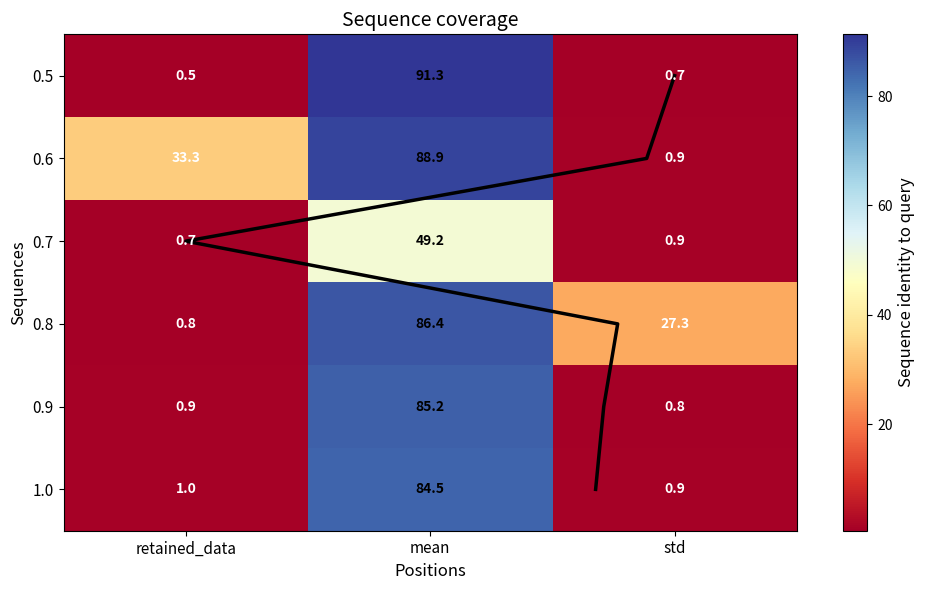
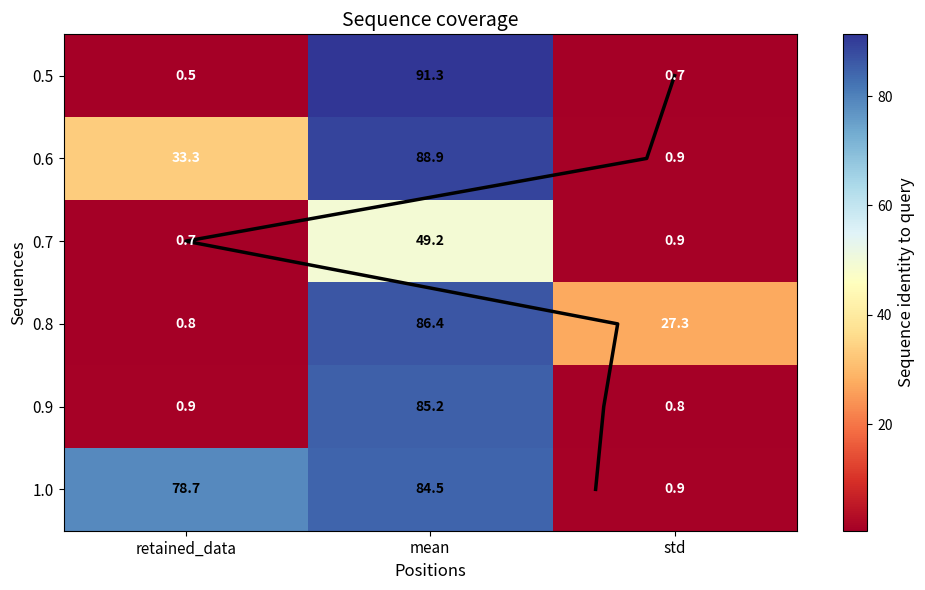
  {
    "0.5": {
      "retained_data": 0.5,
      "mean": 91.3
    },
    "0.6": {
      "retained_data": 33.3,
      "mean": 88.9,
      "std": 0.9
    },
    "0.7": {
      "mean": 49.2,
      "std": 0.9
    },
    "0.8": {
      "retained_data": 0.8,
      "mean": 86.4,
      "std": 27.3
    },
    "0.9": {
      "retained_data": 0.9,
      "mean": 85.2,
      "std": 0.8
    },
    "1.0": {
-     "retained_data": 1.0,
+     "retained_data": 78.7,
      "mean": 84.5,
      "std": 0.9
    }
  }
